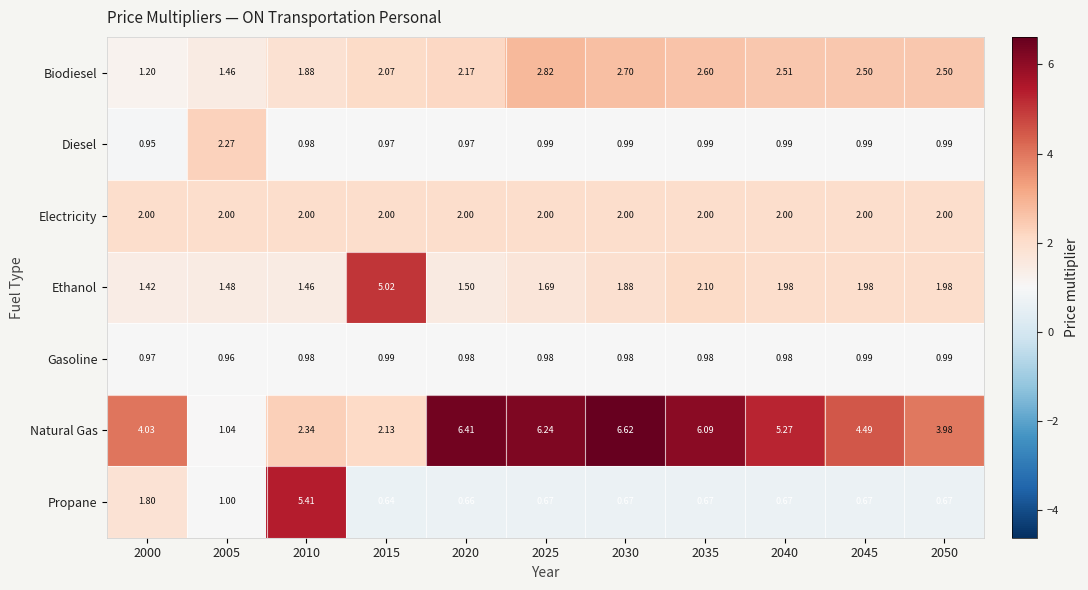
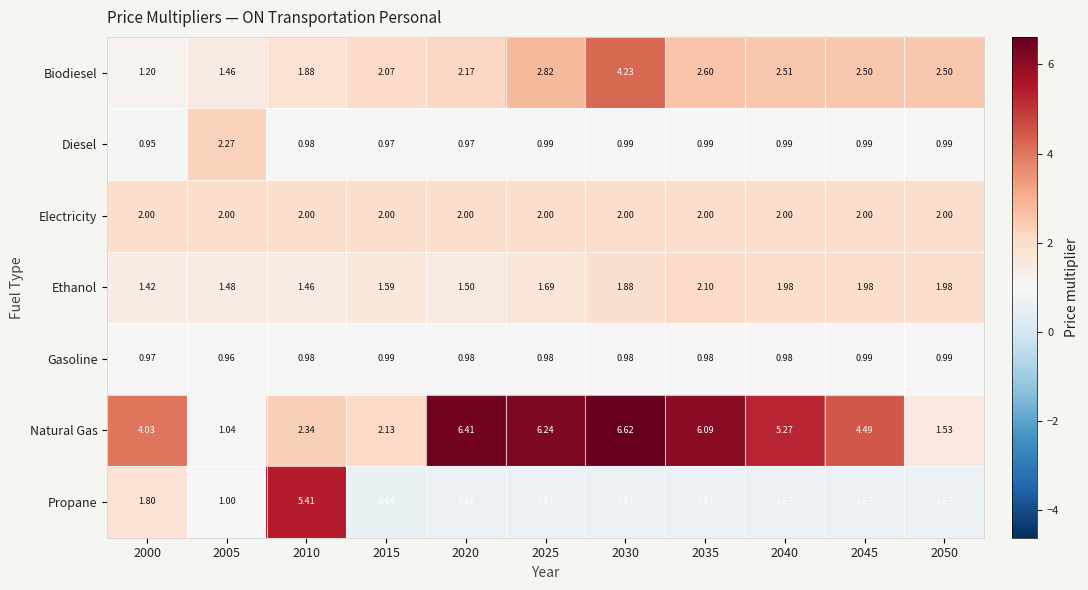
  {
    "Biodiesel": {
      "2000": 1.20,
      "2005": 1.46,
      "2010": 1.88,
      "2015": 2.07,
      "2020": 2.17,
      "2025": 2.82,
-     "2030": 2.70,
+     "2030": 4.23,
      "2035": 2.60,
      "2040": 2.51,
      "2045": 2.50,
      "2050": 2.50
    },
    "Diesel": {
      "2000": 0.95,
      "2005": 2.27,
      "2010": 0.98,
      "2015": 0.97,
      "2020": 0.97,
      "2025": 0.99,
      "2030": 0.99,
      "2035": 0.99,
      "2040": 0.99,
      "2045": 0.99,
      "2050": 0.99
    },
    "Electricity": {
      "2000": 2.00,
      "2005": 2.00,
      "2010": 2.00,
      "2015": 2.00,
      "2020": 2.00,
      "2025": 2.00,
      "2030": 2.00,
      "2035": 2.00,
      "2040": 2.00,
      "2045": 2.00,
      "2050": 2.00
    },
    "Ethanol": {
      "2000": 1.42,
      "2005": 1.48,
      "2010": 1.46,
-     "2015": 5.02,
+     "2015": 1.59,
      "2020": 1.50,
      "2025": 1.69,
      "2030": 1.88,
      "2035": 2.10,
      "2040": 1.98,
      "2045": 1.98,
      "2050": 1.98
    },
    "Gasoline": {
      "2000": 0.97,
      "2005": 0.96,
      "2010": 0.98,
      "2015": 0.99,
      "2020": 0.98,
      "2025": 0.98,
      "2030": 0.98,
      "2035": 0.98,
      "2040": 0.98,
      "2045": 0.99,
      "2050": 0.99
    },
    "Natural Gas": {
      "2000": 4.03,
      "2005": 1.04,
      "2010": 2.34,
      "2015": 2.13,
      "2020": 6.41,
      "2025": 6.24,
      "2030": 6.62,
      "2035": 6.09,
      "2040": 5.27,
      "2045": 4.49,
-     "2050": 3.98
+     "2050": 1.53
    },
    "Propane": {
      "2000": 1.80,
      "2005": 1.00,
      "2010": 5.41
    }
  }
